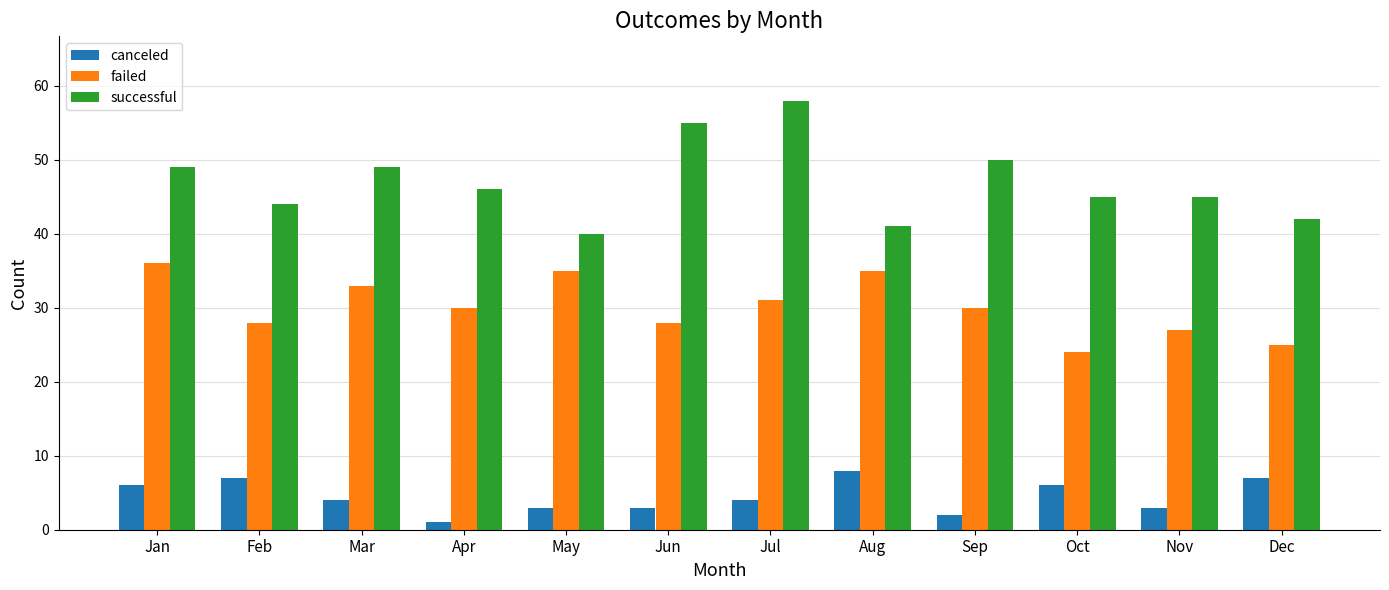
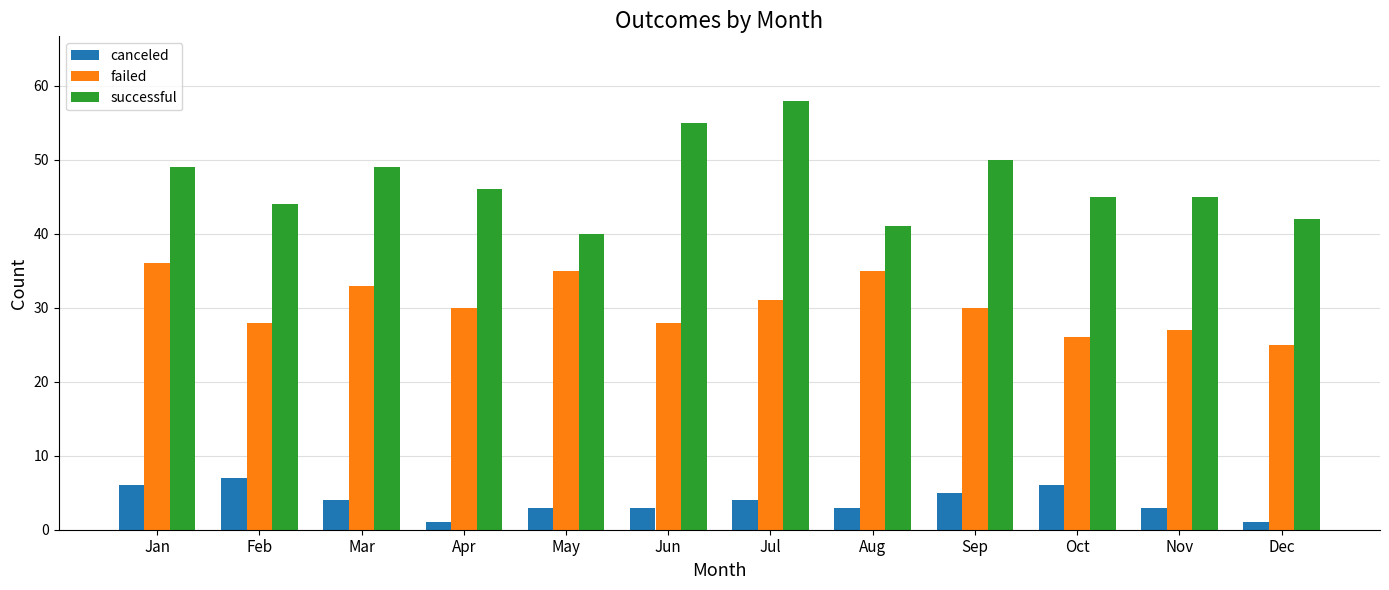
  {
    "canceled": {
      "Jan": 6,
      "Feb": 7,
      "Mar": 4,
      "Apr": 1,
      "May": 3,
      "Jun": 3,
      "Jul": 4,
-     "Aug": 8,
-     "Sep": 2,
+     "Aug": 3,
+     "Sep": 5,
      "Oct": 6,
      "Nov": 3,
-     "Dec": 7
+     "Dec": 1
    },
    "failed": {
      "Jan": 36,
      "Feb": 28,
      "Mar": 33,
      "Apr": 30,
      "May": 35,
      "Jun": 28,
      "Jul": 31,
      "Aug": 35,
      "Sep": 30,
-     "Oct": 24,
+     "Oct": 26,
      "Nov": 27,
      "Dec": 25
    },
    "successful": {
      "Jan": 49,
      "Feb": 44,
      "Mar": 49,
      "Apr": 46,
      "May": 40,
      "Jun": 55,
      "Jul": 58,
      "Aug": 41,
      "Sep": 50,
      "Oct": 45,
      "Nov": 45,
      "Dec": 42
    }
  }
